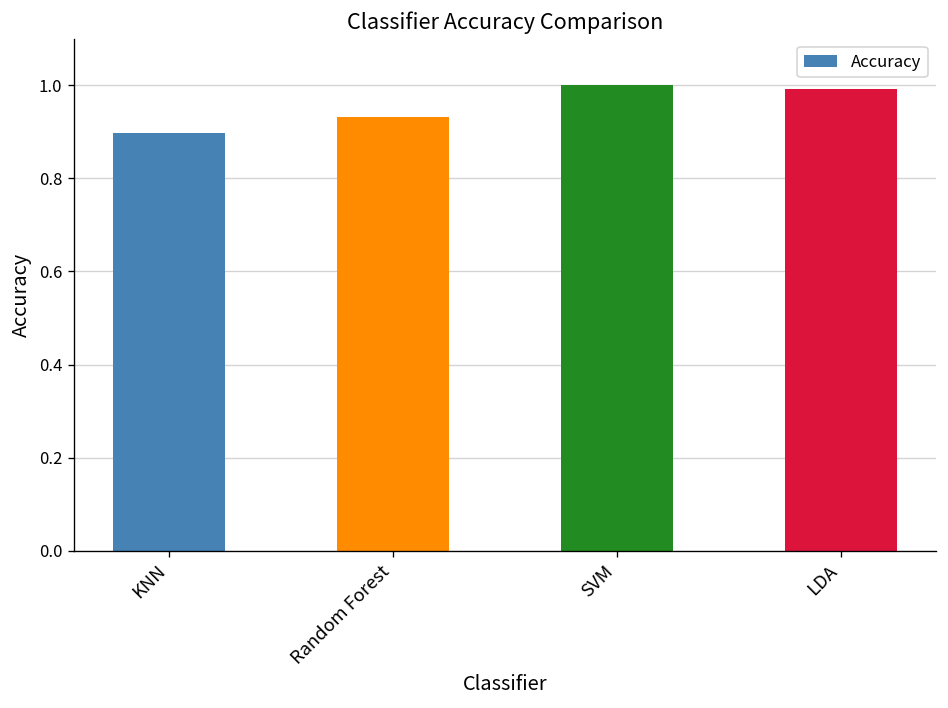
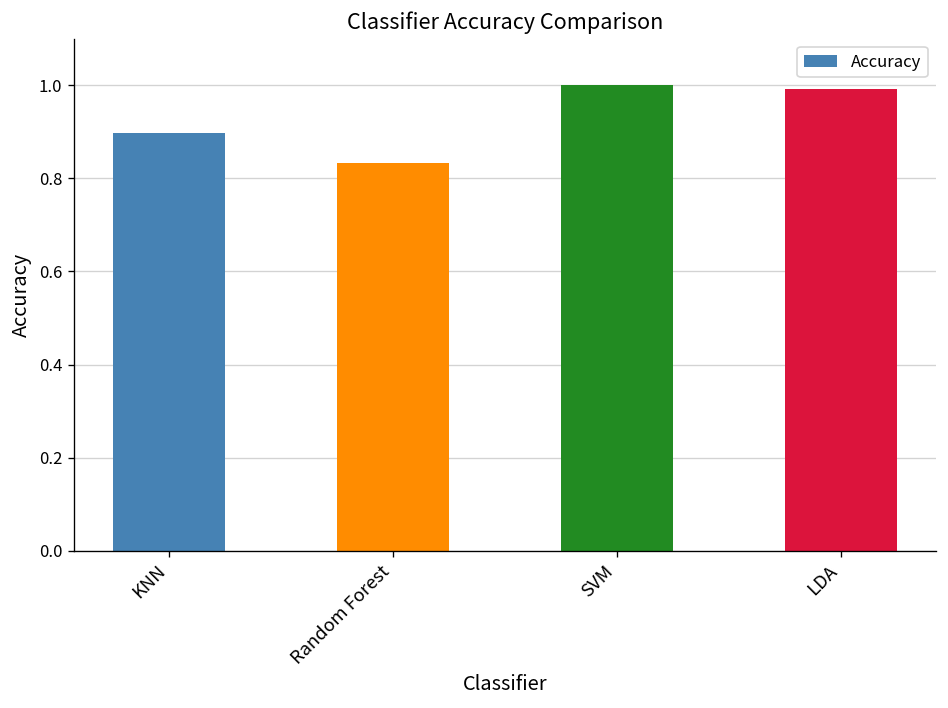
  {
    "KNN": 0.90,
-   "Random Forest": 0.93,
+   "Random Forest": 0.83,
    "SVM": 1.00,
    "LDA": 0.99
  }
